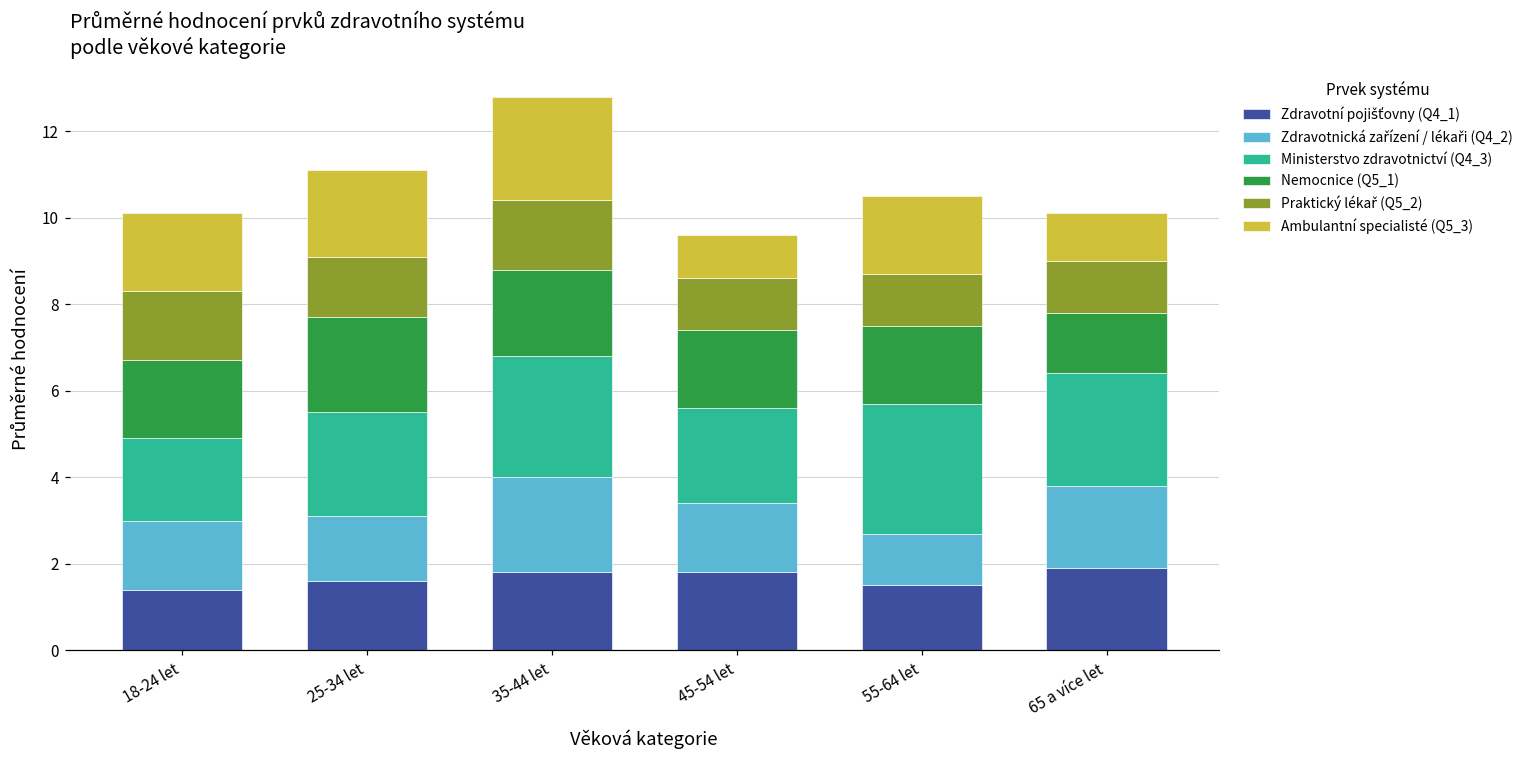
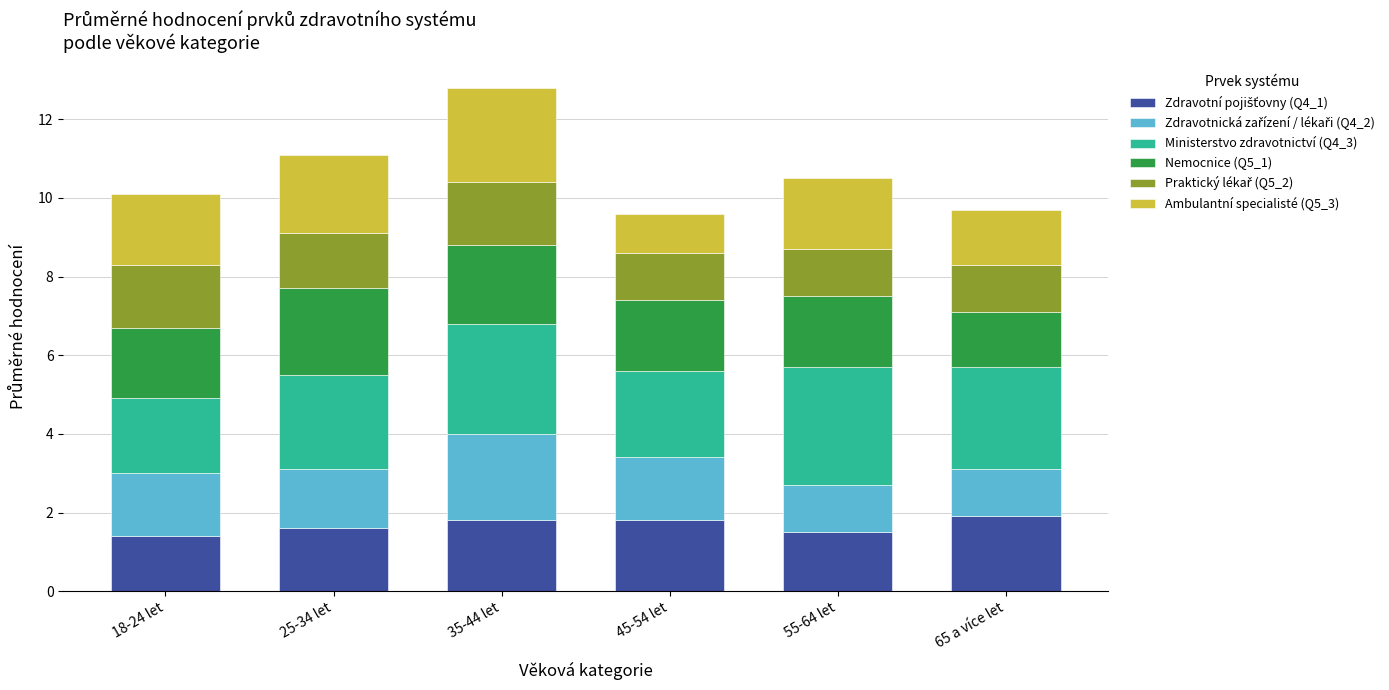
  {
    "Zdravotní pojišťovny (Q4_1)": {
      "18-24 let": 1.4,
      "25-34 let": 1.6,
      "35-44 let": 1.8,
      "45-54 let": 1.8,
      "55-64 let": 1.5,
      "65 a více let": 1.9
    },
    "Zdravotnická zařízení / lékaři (Q4_2)": {
      "18-24 let": 1.6,
      "25-34 let": 1.5,
      "35-44 let": 2.2,
      "45-54 let": 1.6,
      "55-64 let": 1.2,
-     "65 a více let": 1.9
+     "65 a více let": 1.2
    },
    "Ministerstvo zdravotnictví (Q4_3)": {
      "18-24 let": 1.9,
      "25-34 let": 2.4,
      "35-44 let": 2.8,
      "45-54 let": 2.2,
      "55-64 let": 3.0,
      "65 a více let": 2.6
    },
    "Nemocnice (Q5_1)": {
      "18-24 let": 1.8,
      "25-34 let": 2.2,
      "35-44 let": 2.0,
      "45-54 let": 1.8,
      "55-64 let": 1.8,
      "65 a více let": 1.4
    },
    "Praktický lékař (Q5_2)": {
      "18-24 let": 1.6,
      "25-34 let": 1.4,
      "35-44 let": 1.6,
      "45-54 let": 1.2,
      "55-64 let": 1.2,
      "65 a více let": 1.2
    },
    "Ambulantní specialisté (Q5_3)": {
      "18-24 let": 1.8,
      "25-34 let": 2.0,
      "35-44 let": 2.4,
      "45-54 let": 1.0,
      "55-64 let": 1.8,
-     "65 a více let": 1.1
+     "65 a více let": 1.4
    }
  }
